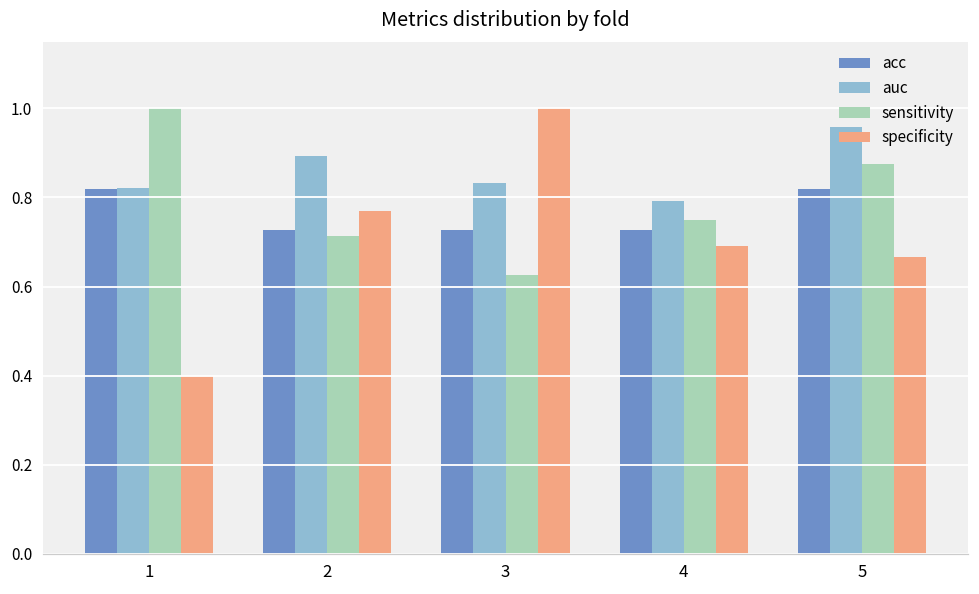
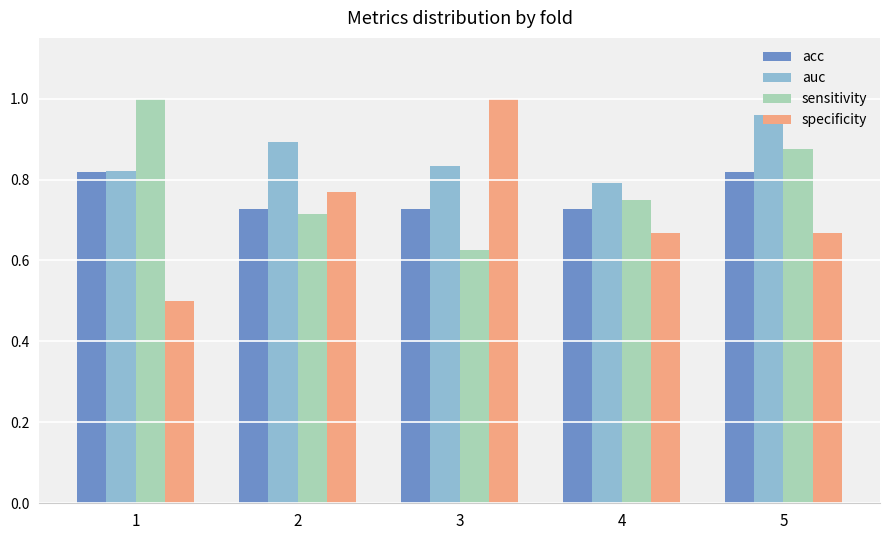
  {
    "specificity": {
-     "1": 0.4,
+     "1": 0.5,
      "2": 0.77,
      "3": 1.00,
-     "4": 0.69,
+     "4": 0.67,
      "5": 0.67
    }
  }
